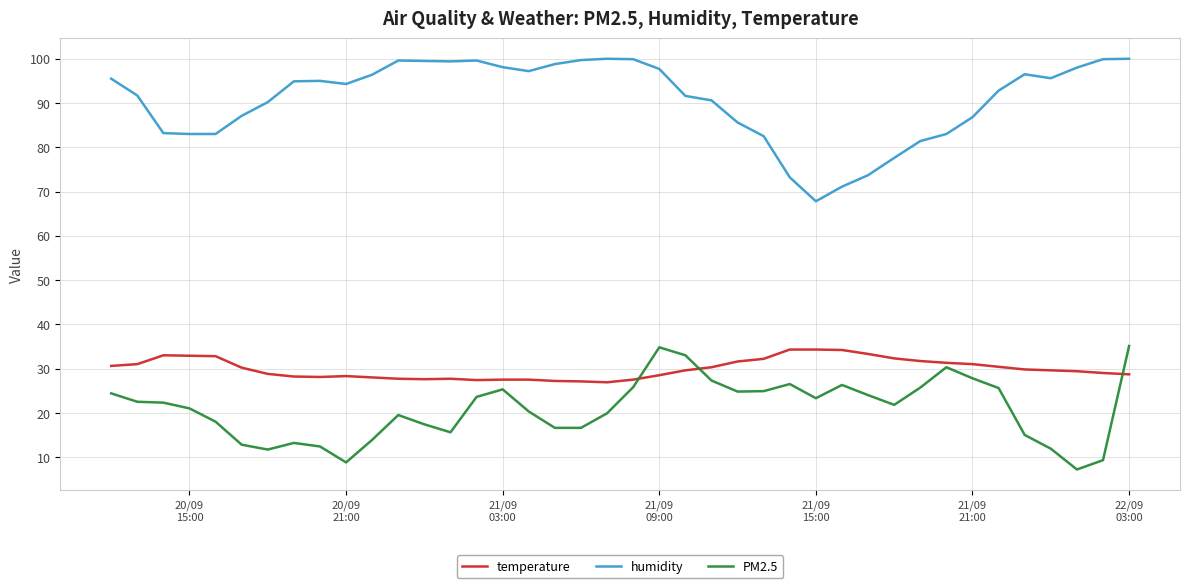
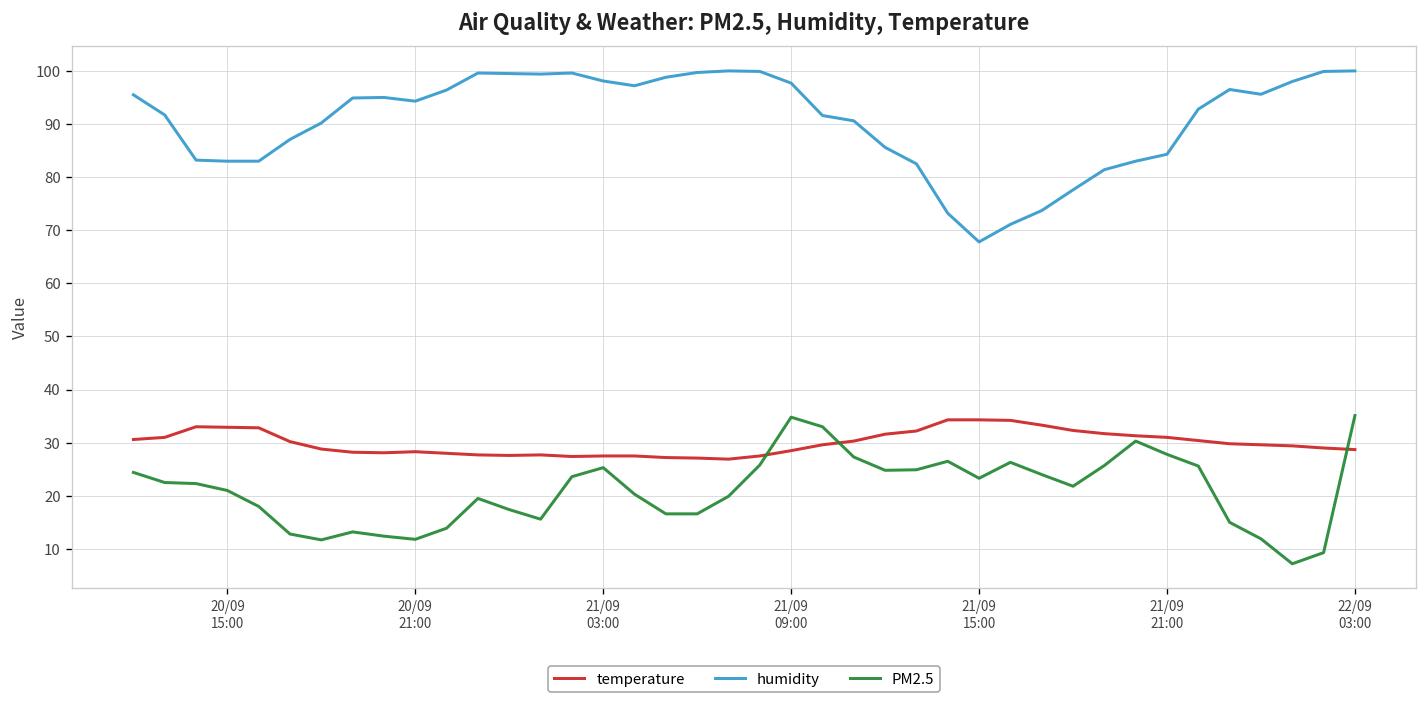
  {
    "temperature": {
      "20/09 15:00": 33,
      "20/09 21:00": 28,
      "21/09 03:00": 28,
      "21/09 09:00": 29,
      "21/09 15:00": 34,
      "21/09 21:00": 31,
      "22/09 03:00": 29
    },
    "humidity": {
      "20/09 15:00": 83,
      "20/09 21:00": 94,
      "21/09 03:00": 98,
      "21/09 09:00": 98,
      "21/09 15:00": 68,
-     "21/09 21:00": 87,
+     "21/09 21:00": 84,
      "22/09 03:00": 100
    },
    "PM2.5": {
      "20/09 15:00": 21,
-     "20/09 21:00": 9,
+     "20/09 21:00": 12,
      "21/09 03:00": 25,
      "21/09 09:00": 35,
      "21/09 15:00": 23,
      "21/09 21:00": 28,
      "22/09 03:00": 35
    }
  }
